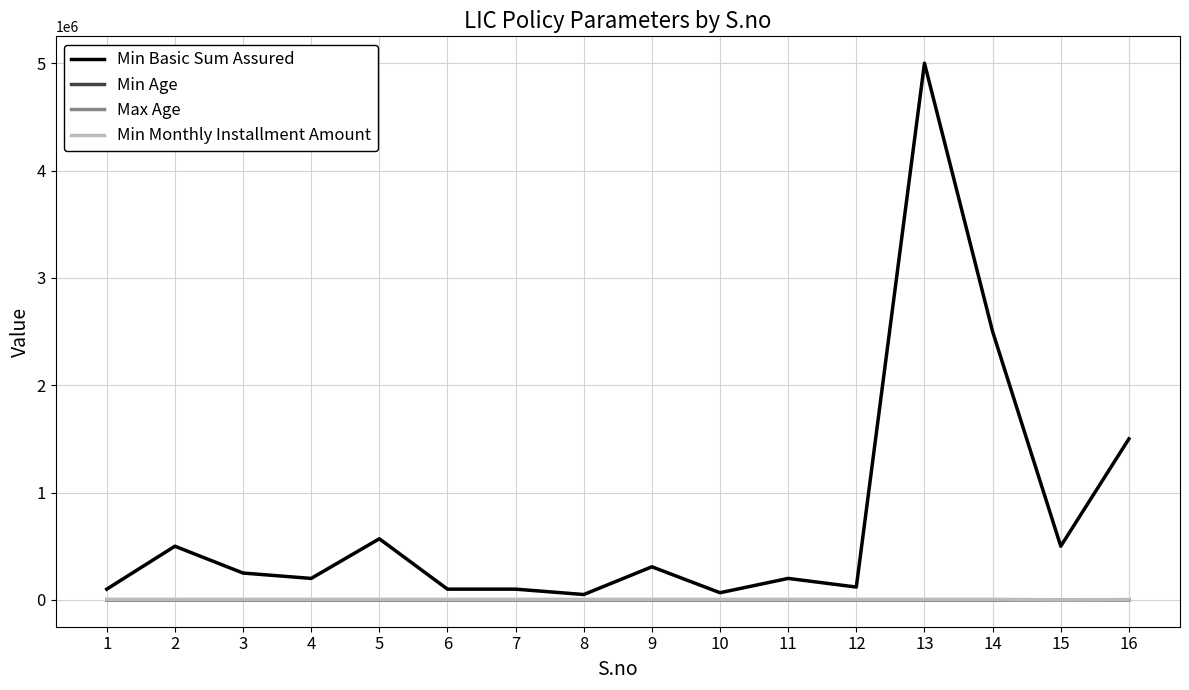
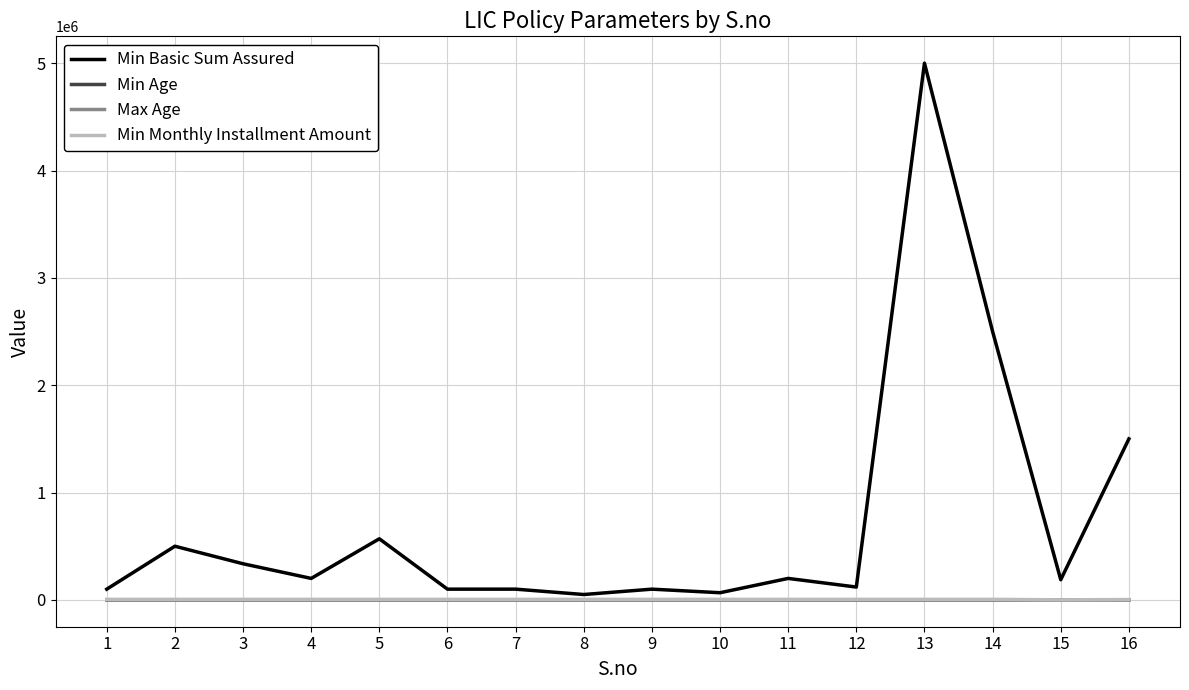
  {
    "Min Basic Sum Assured": {
      "1": 100000,
      "2": 500000,
-     "3": 250000,
+     "3": 340000,
      "4": 200000,
      "5": 570000,
      "6": 100000,
      "7": 100000,
      "8": 50000,
-     "9": 310000,
+     "9": 100000,
      "10": 70000,
      "11": 200000,
      "12": 120000,
      "13": 5000000,
      "14": 2500000,
-     "15": 500000,
+     "15": 190000,
      "16": 1500000
    }
  }
